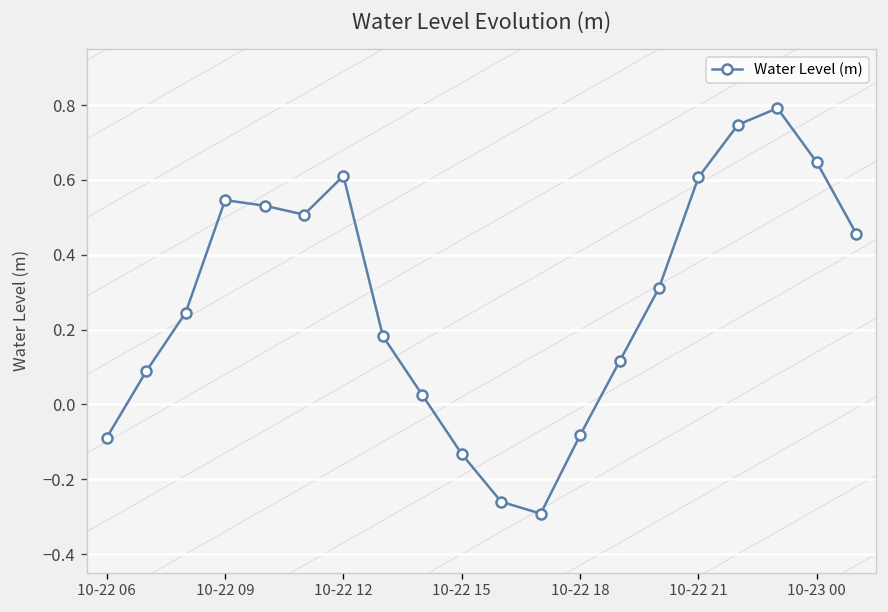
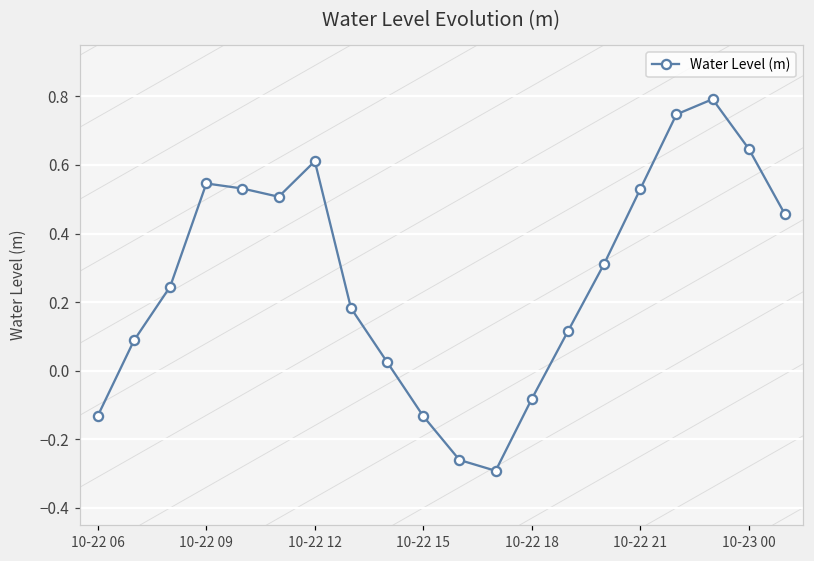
  {
-   "10-22 06": -0.09,
+   "10-22 06": -0.13,
    "10-22 09": 0.55,
    "10-22 12": 0.61,
    "10-22 15": -0.13,
    "10-22 18": -0.08,
-   "10-22 21": 0.61,
+   "10-22 21": 0.53,
    "10-23 00": 0.65
  }
